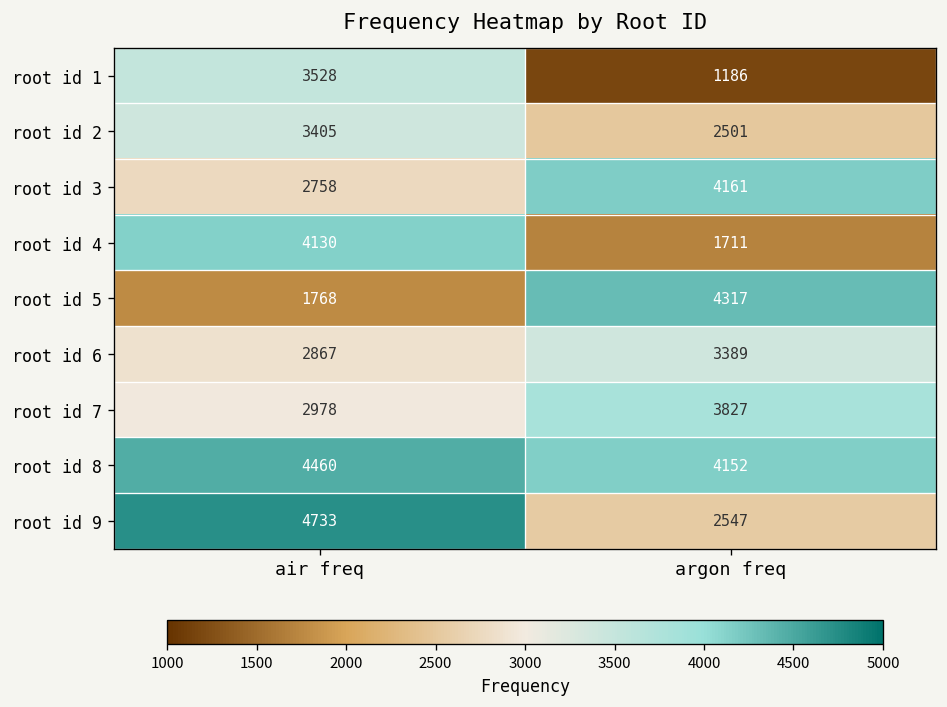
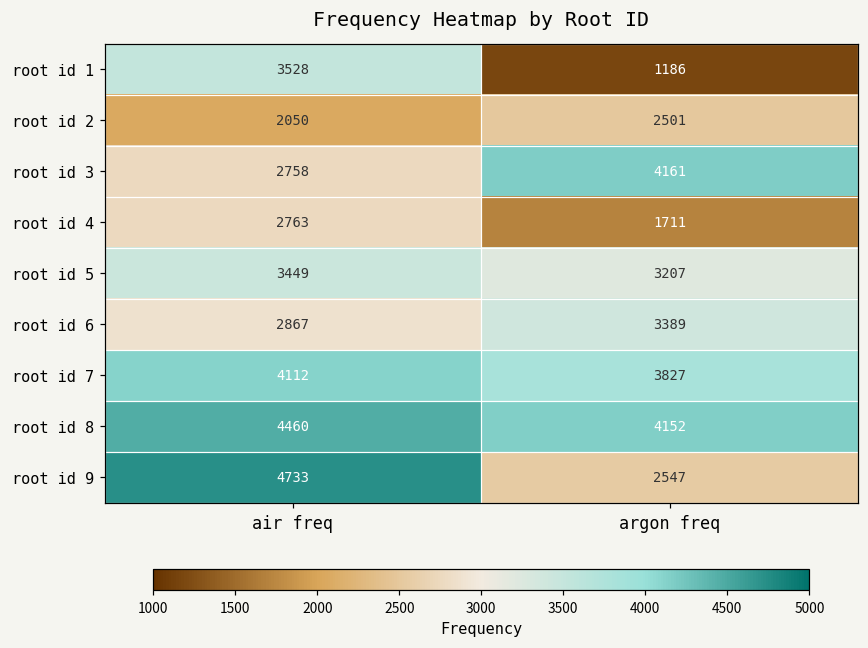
  {
    "root id 1": {
      "air freq": 3528,
      "argon freq": 1186
    },
    "root id 2": {
-     "air freq": 3405,
+     "air freq": 2050,
      "argon freq": 2501
    },
    "root id 3": {
      "air freq": 2758,
      "argon freq": 4161
    },
    "root id 4": {
-     "air freq": 4130,
+     "air freq": 2763,
      "argon freq": 1711
    },
    "root id 5": {
-     "air freq": 1768,
-     "argon freq": 4317
+     "air freq": 3449,
+     "argon freq": 3207
    },
    "root id 6": {
      "air freq": 2867,
      "argon freq": 3389
    },
    "root id 7": {
-     "air freq": 2978,
+     "air freq": 4112,
      "argon freq": 3827
    },
    "root id 8": {
      "air freq": 4460,
      "argon freq": 4152
    },
    "root id 9": {
      "air freq": 4733,
      "argon freq": 2547
    }
  }
